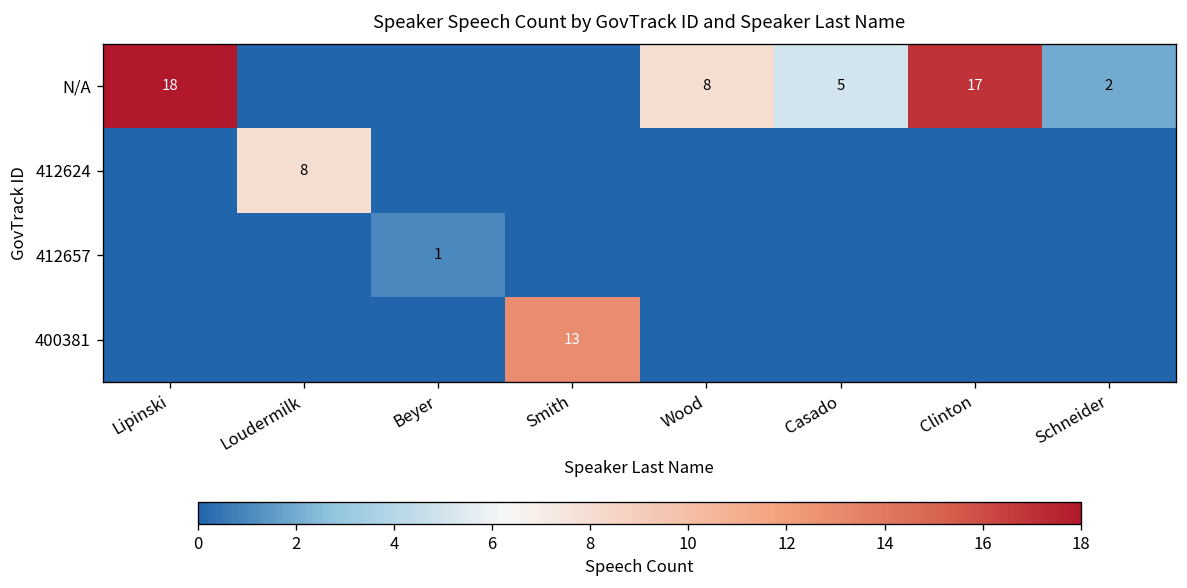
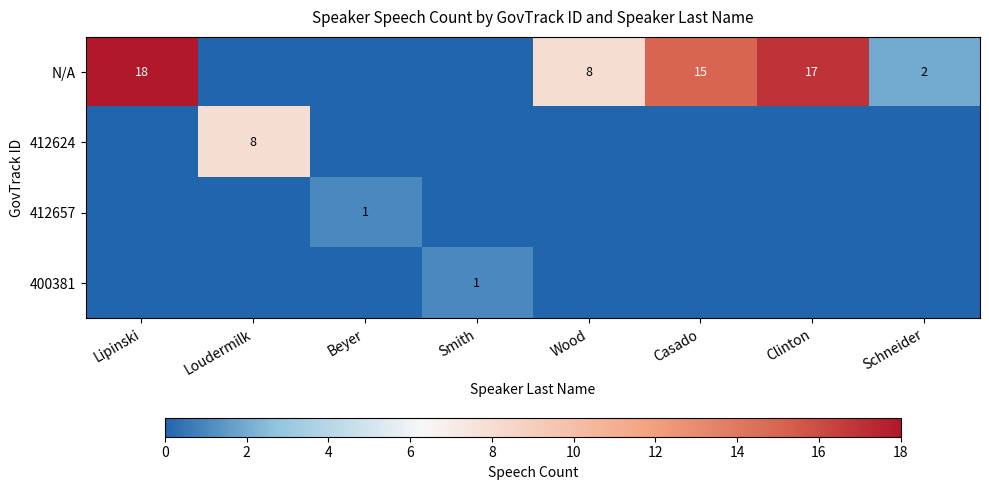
  {
    "N/A": {
      "Lipinski": 18,
      "Wood": 8,
-     "Casado": 5,
+     "Casado": 15,
      "Clinton": 17,
      "Schneider": 2
    },
    "412624": {
      "Loudermilk": 8
    },
    "412657": {
      "Beyer": 1
    },
    "400381": {
-     "Smith": 13
+     "Smith": 1
    }
  }
